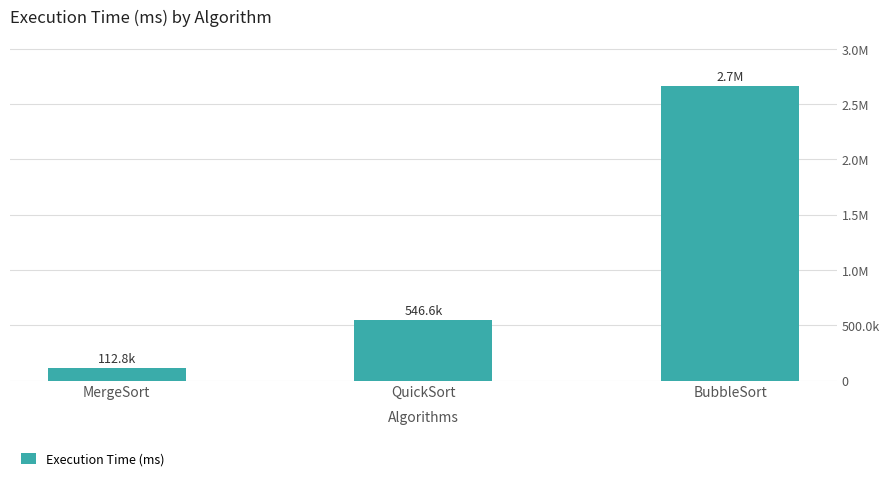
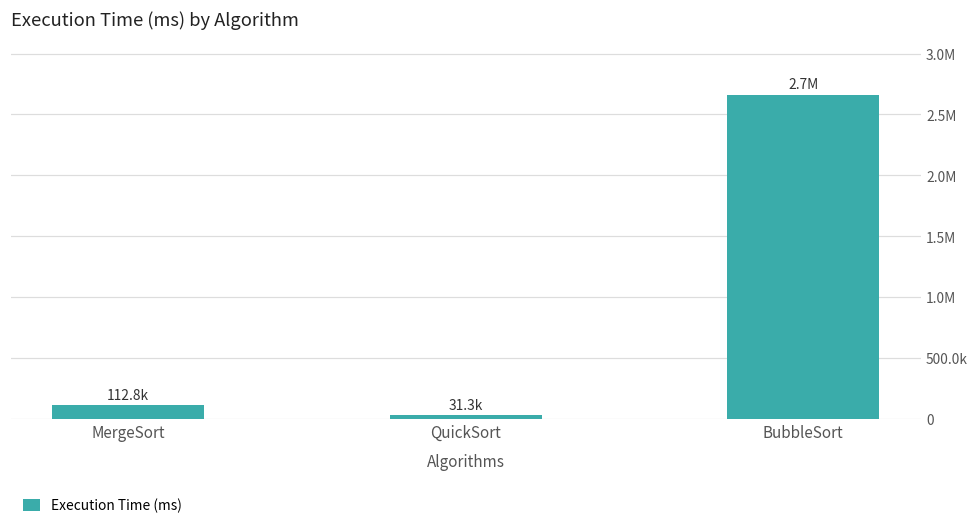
  {
    "MergeSort": "112.8k",
-   "QuickSort": "546.6k",
+   "QuickSort": "31.3k",
    "BubbleSort": "2.7M"
  }
